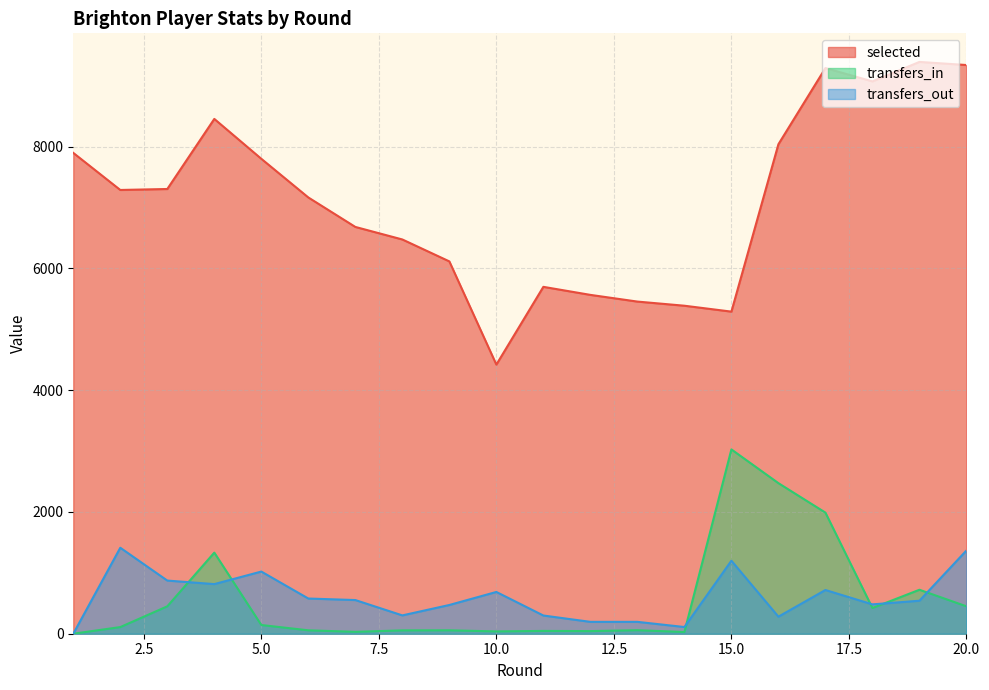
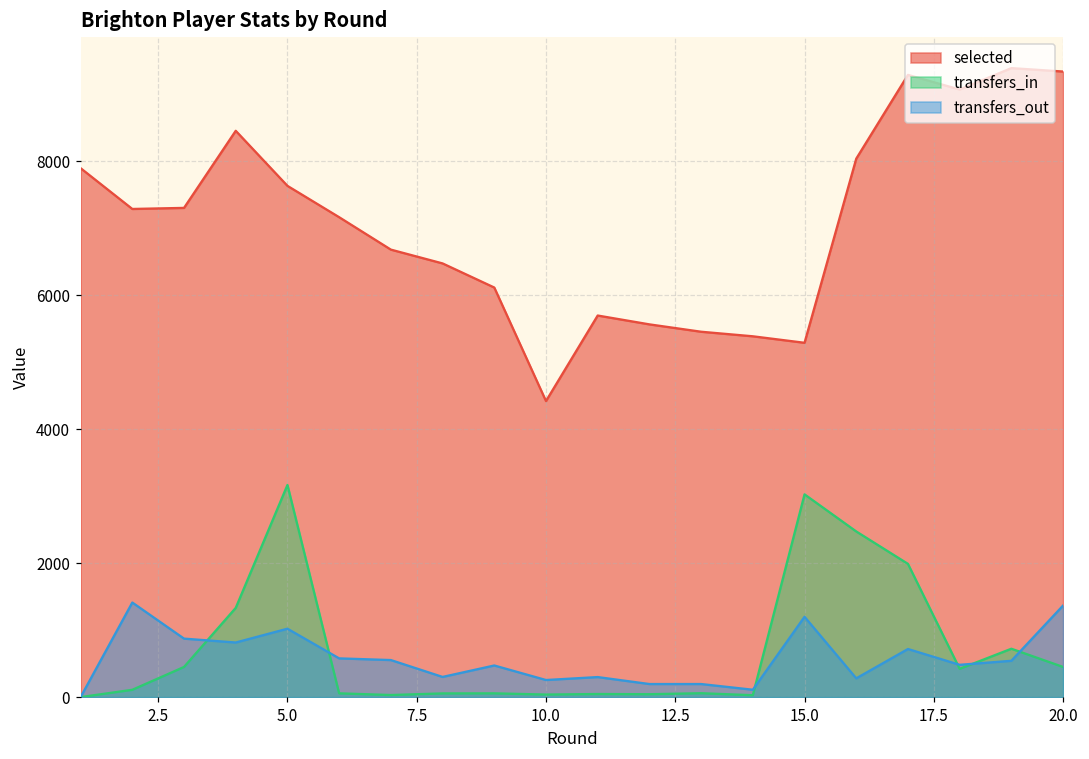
  {
    "selected": {
-     "5.0": 7800,
+     "5.0": 7600,
      "10.0": 4400,
      "15.0": 5300,
      "20.0": 9300
    },
    "transfers_in": {
-     "5.0": 100,
+     "5.0": 3200,
      "10.0": 0,
      "15.0": 3000,
      "20.0": 500
    },
    "transfers_out": {
      "5.0": 1000,
-     "10.0": 700,
+     "10.0": 300,
      "15.0": 1200,
      "20.0": 1400
    }
  }
